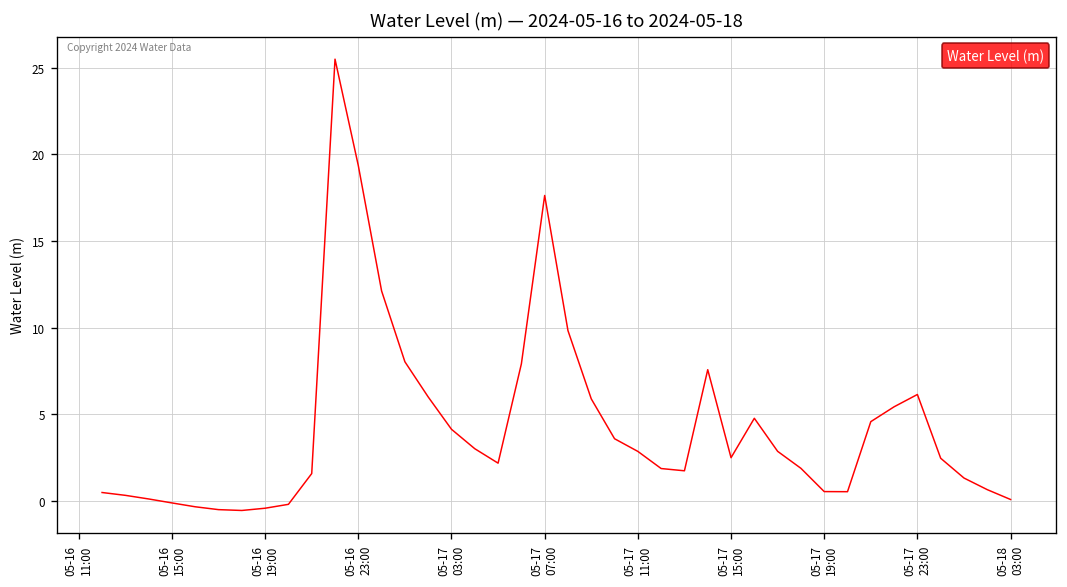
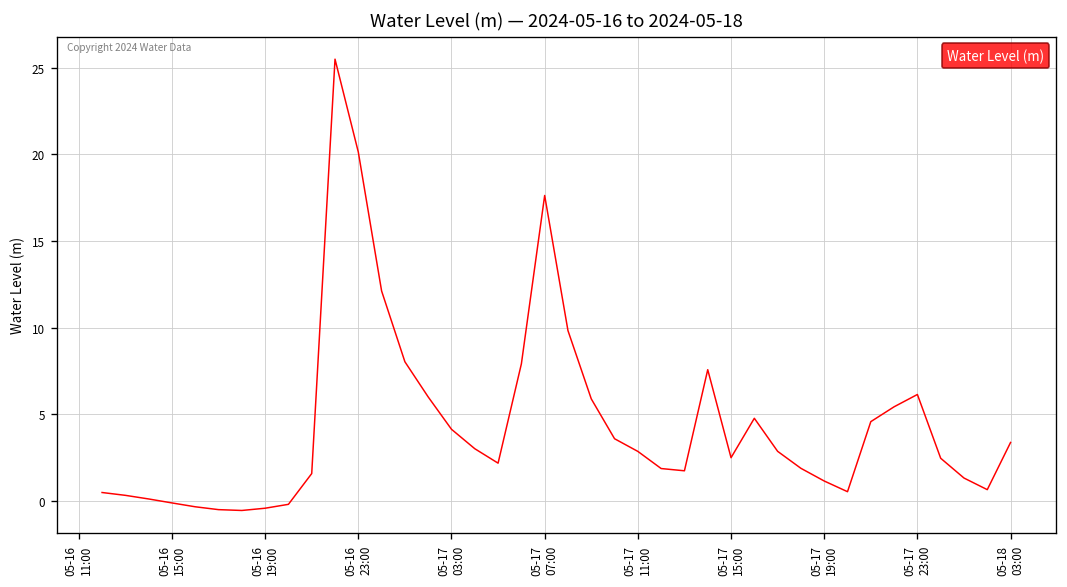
  {
    "05-16 15:00": -0.1,
    "05-16 19:00": -0.4,
-   "05-16 23:00": 19.4,
+   "05-16 23:00": 20.1,
    "05-17 03:00": 4.1,
    "05-17 07:00": 17.6,
    "05-17 11:00": 2.9,
    "05-17 15:00": 2.5,
-   "05-17 19:00": 0.5,
+   "05-17 19:00": 1.2,
    "05-17 23:00": 6.1,
-   "05-18 03:00": 0.1
+   "05-18 03:00": 3.4
  }
